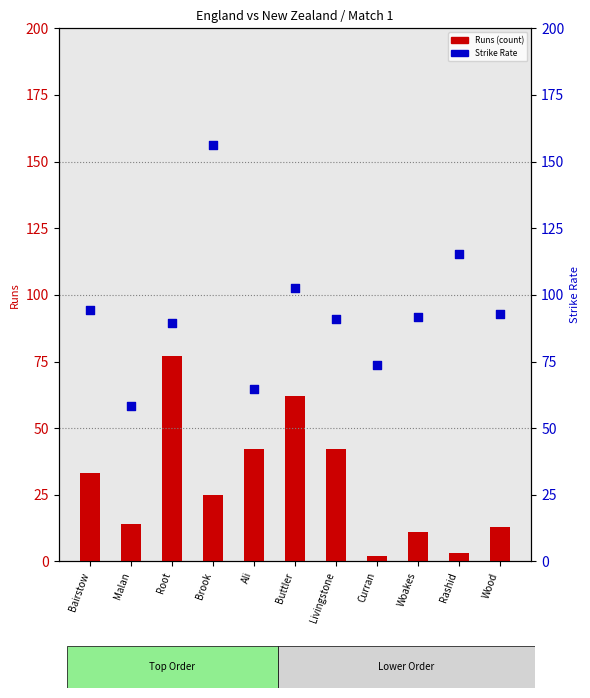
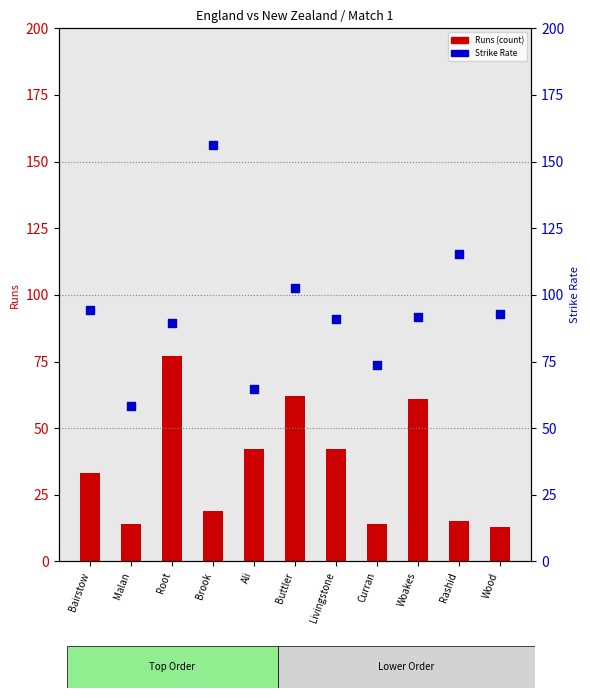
  {
    "Runs (count)": {
      "Bairstow": 33,
      "Malan": 14,
      "Root": 77,
-     "Brook": 25,
+     "Brook": 19,
      "Ali": 42,
      "Buttler": 62,
      "Livingstone": 42,
-     "Curran": 2,
-     "Woakes": 11,
-     "Rashid": 3,
+     "Curran": 14,
+     "Woakes": 61,
+     "Rashid": 15,
      "Wood": 13
    }
  }
